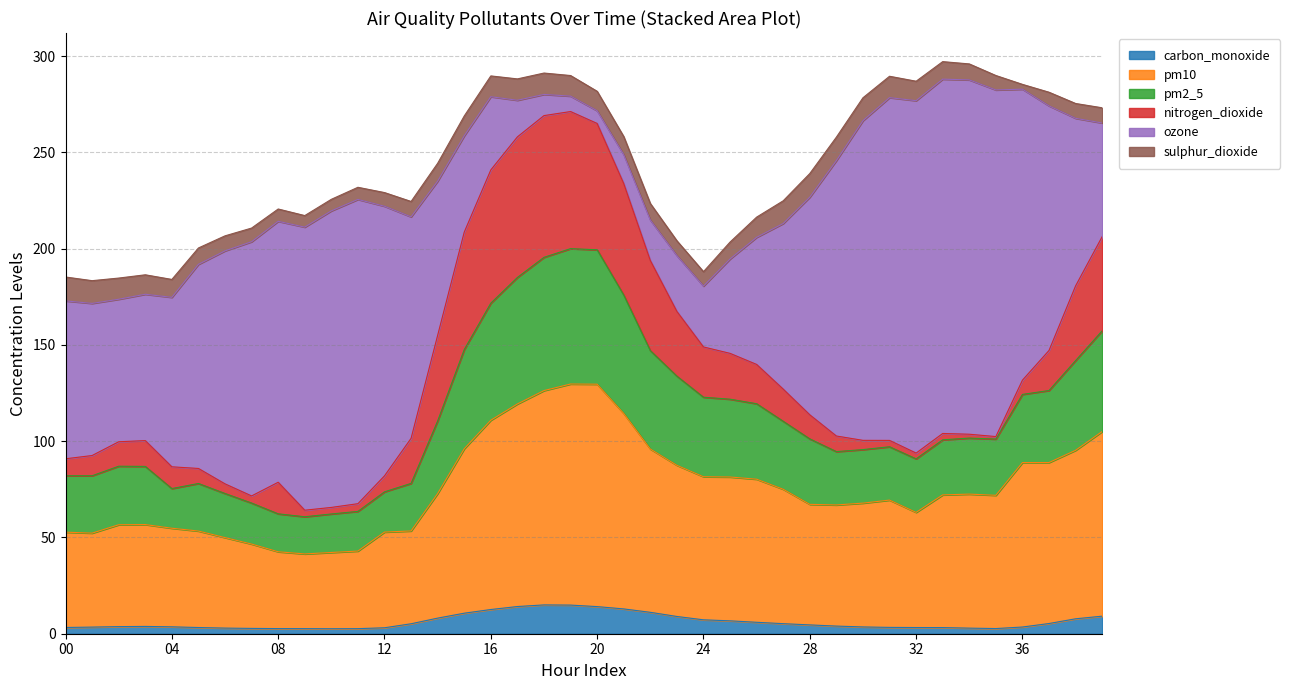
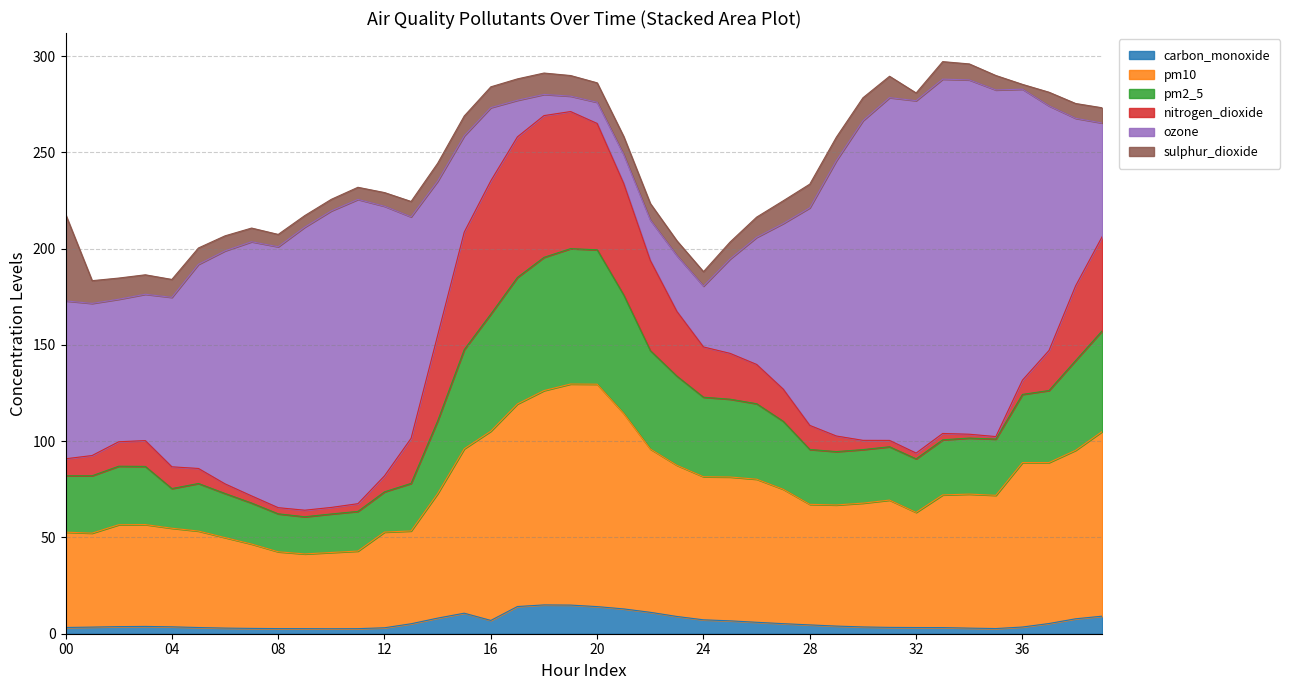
  {
    "carbon_monoxide": {
      "00": 3,
      "04": 4,
      "08": 3,
      "12": 3,
-     "16": 13,
+     "16": 7,
      "20": 14,
      "24": 7,
      "28": 5,
      "32": 3,
      "36": 3
    },
    "pm10": {
      "00": 50,
      "04": 51,
      "08": 40,
      "12": 50,
      "16": 98,
      "20": 116,
      "24": 74,
      "28": 63,
      "32": 60,
      "36": 85
    },
    "pm2_5": {
      "00": 29,
      "04": 21,
      "08": 20,
      "12": 21,
      "16": 61,
      "20": 70,
      "24": 41,
-     "28": 34,
+     "28": 29,
      "32": 28,
      "36": 35
    },
    "nitrogen_dioxide": {
      "00": 9,
      "04": 11,
-     "08": 16,
+     "08": 3,
      "12": 8,
      "16": 69,
      "20": 66,
      "24": 26,
      "28": 13,
      "32": 3,
      "36": 7
    },
    "ozone": {
      "00": 82,
      "04": 88,
      "08": 136,
      "12": 140,
      "16": 38,
-     "20": 7,
+     "20": 11,
      "24": 32,
      "28": 113,
      "32": 183,
      "36": 151
    },
    "sulphur_dioxide": {
-     "00": 12,
+     "00": 45,
      "04": 9,
      "08": 6,
      "12": 7,
      "16": 11,
      "20": 10,
      "24": 8,
      "28": 12,
-     "32": 10,
+     "32": 4,
      "36": 3
    }
  }
